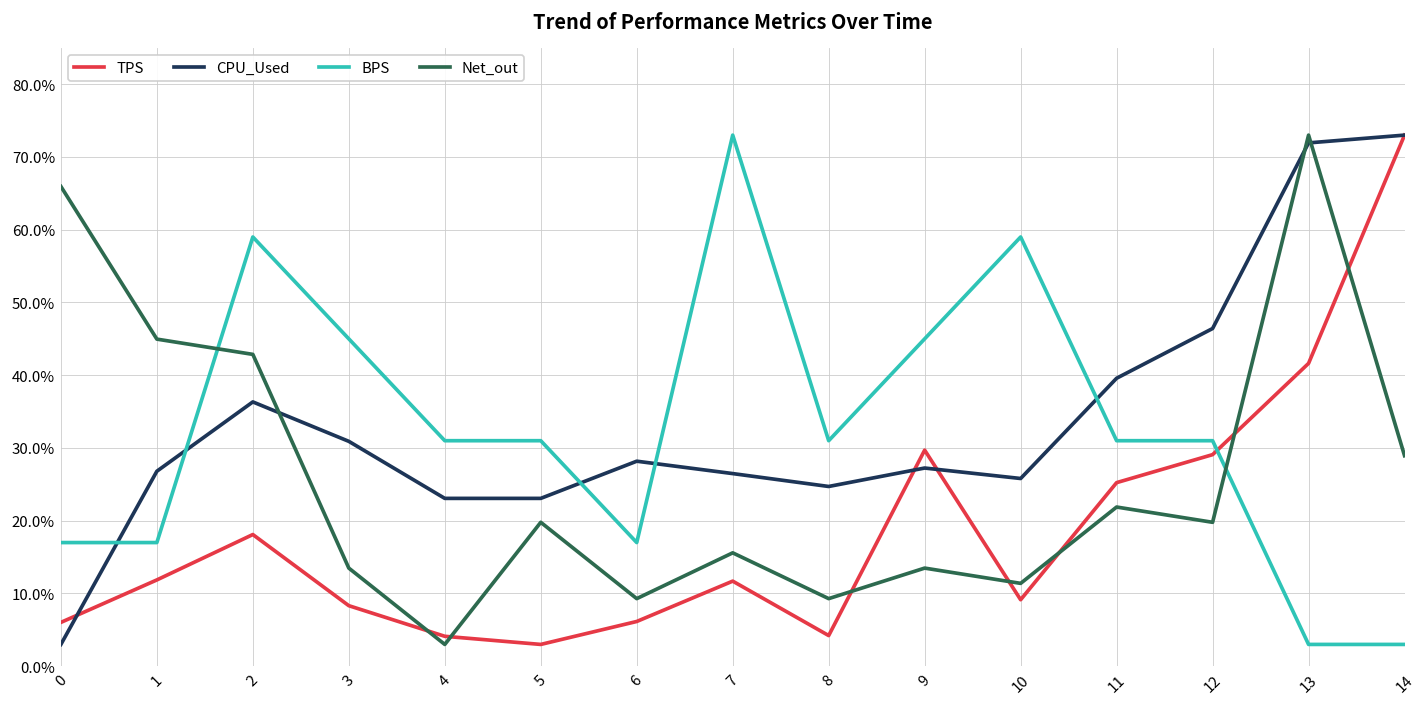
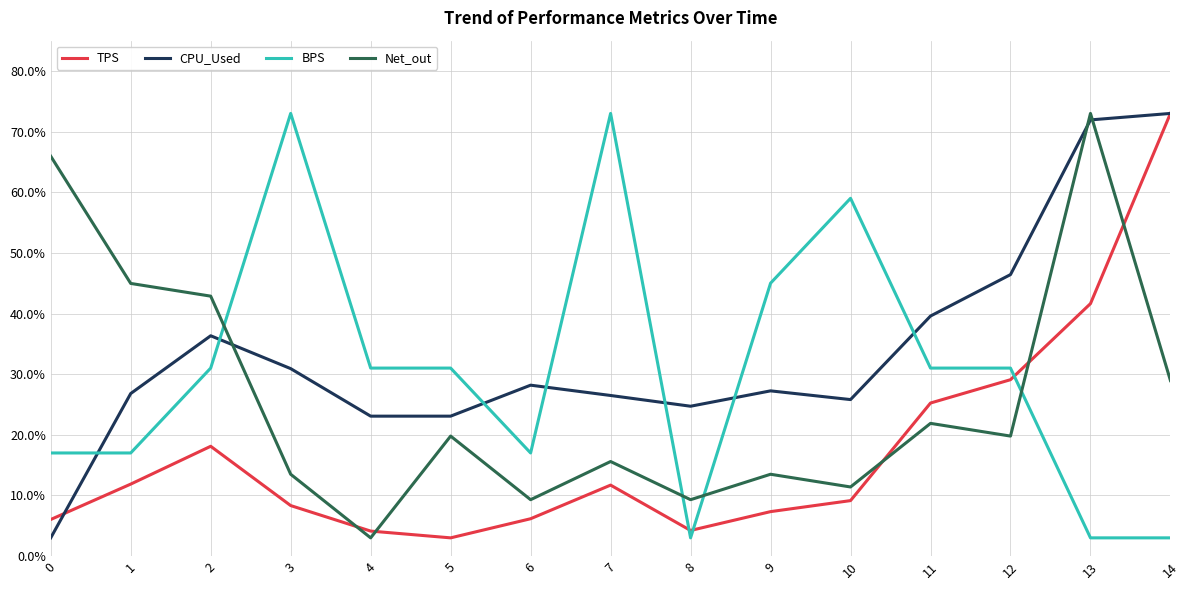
  {
    "TPS": {
      "0": "6%",
      "1": "12%",
      "2": "18%",
      "3": "8%",
      "4": "4%",
      "5": "3%",
      "6": "6%",
      "7": "12%",
      "8": "4%",
-     "9": "30%",
+     "9": "7%",
      "10": "9%",
      "11": "25%",
      "12": "29%",
      "13": "42%"
    },
    "BPS": {
      "0": "17%",
      "1": "17%",
-     "2": "59%",
-     "3": "45%",
+     "2": "31%",
+     "3": "73%",
      "4": "31%",
      "5": "31%",
      "6": "17%",
      "7": "73%",
-     "8": "31%",
+     "8": "3%",
      "9": "45%",
      "10": "59%",
      "11": "31%",
      "12": "31%",
      "13": "3%",
      "14": "3%"
    }
  }
